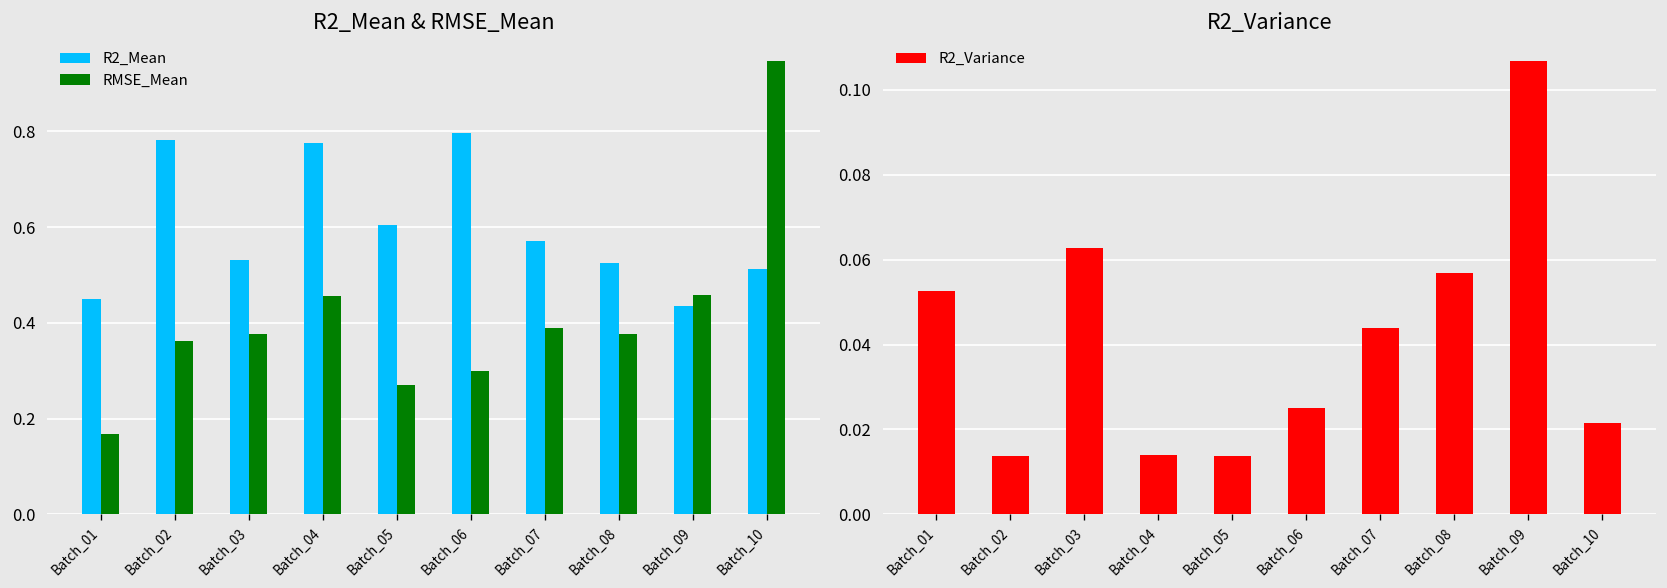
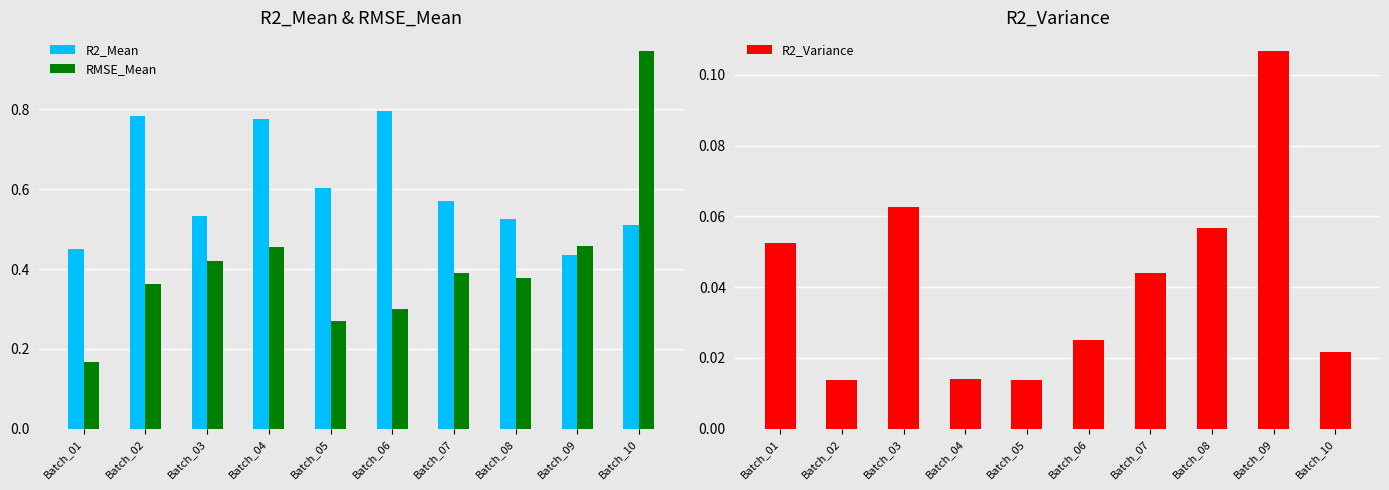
  {
    "R2_Mean & RMSE_Mean": {
      "R2_Mean": {
        "Batch_01": 0.45,
        "Batch_02": 0.78,
        "Batch_03": 0.53,
        "Batch_04": 0.78,
        "Batch_05": 0.60,
        "Batch_06": 0.80,
        "Batch_07": 0.57,
        "Batch_08": 0.53,
        "Batch_09": 0.44,
        "Batch_10": 0.51
      },
      "RMSE_Mean": {
        "Batch_01": 0.17,
        "Batch_02": 0.36,
-       "Batch_03": 0.38,
+       "Batch_03": 0.42,
        "Batch_04": 0.46,
        "Batch_05": 0.27,
        "Batch_06": 0.30,
        "Batch_07": 0.39,
        "Batch_08": 0.38,
        "Batch_09": 0.46,
        "Batch_10": 0.95
      }
    },
    "R2_Variance": {
      "Batch_01": 0.053,
      "Batch_02": 0.014,
      "Batch_03": 0.063,
      "Batch_04": 0.014,
      "Batch_05": 0.014,
      "Batch_06": 0.025,
      "Batch_07": 0.044,
      "Batch_08": 0.057,
      "Batch_09": 0.107,
      "Batch_10": 0.022
    }
  }
